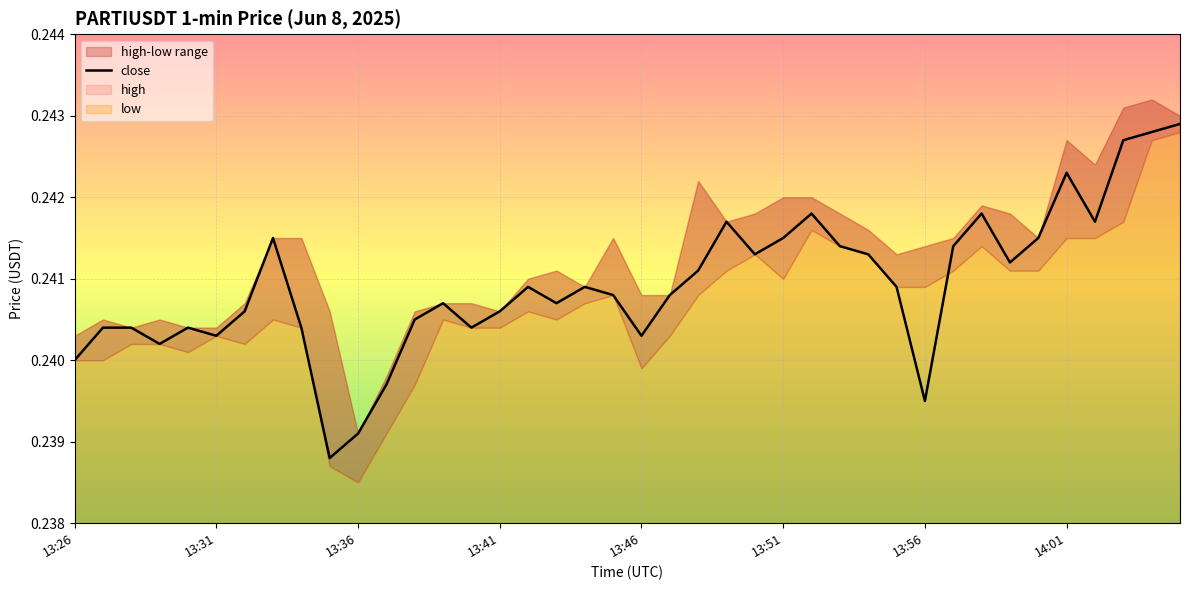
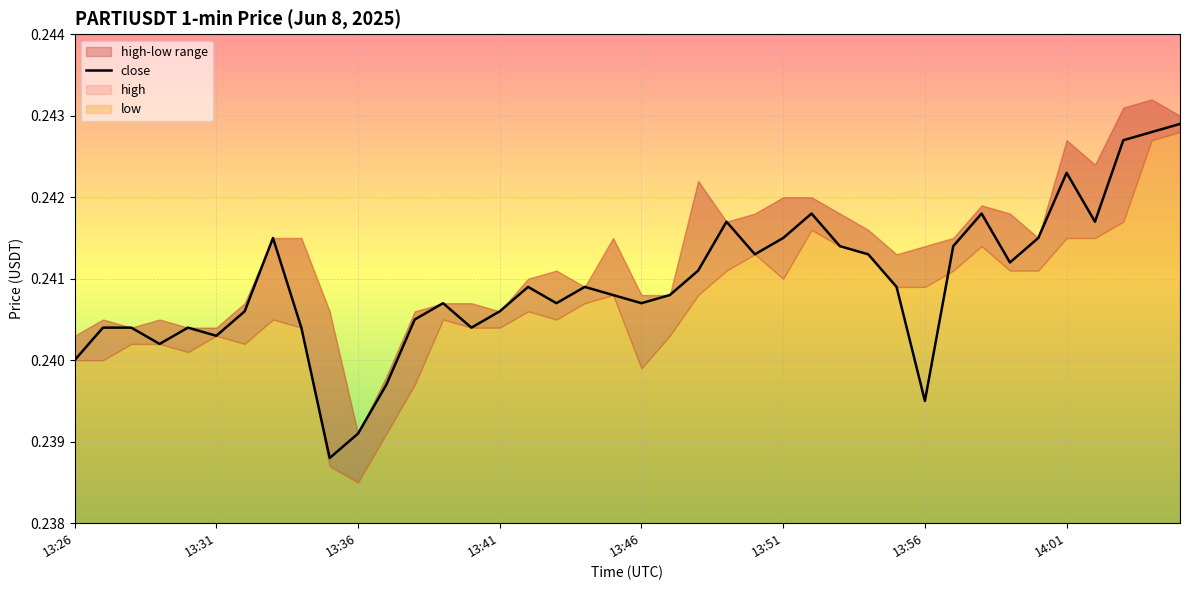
  {
    "close": {
-     "13:46": 0.2403,
+     "13:46": 0.2407,
      "13:51": 0.2415,
      "13:56": 0.2395,
      "14:01": 0.2423
    }
  }
